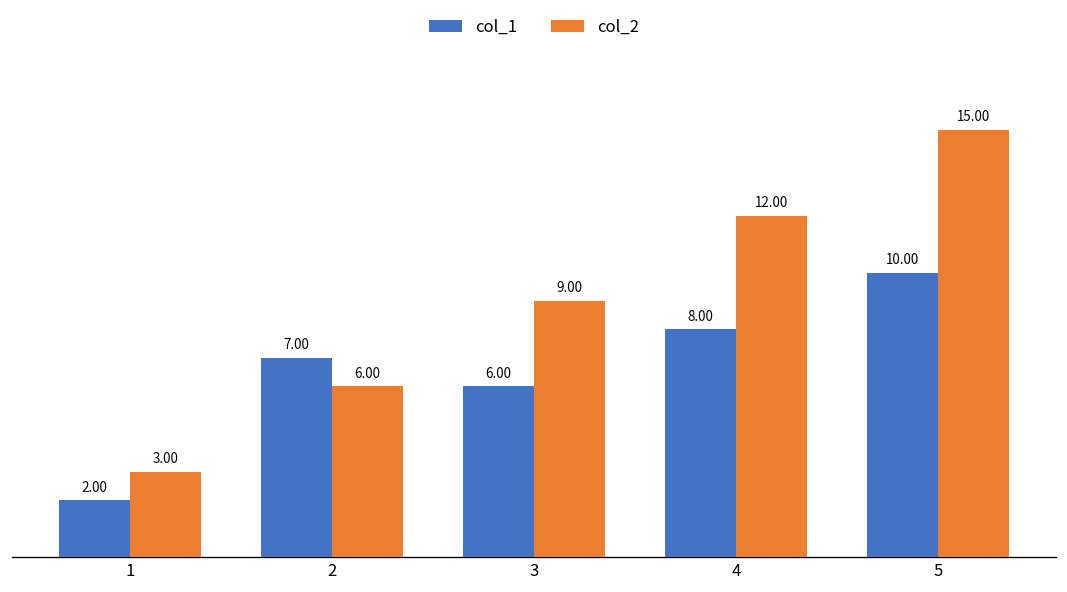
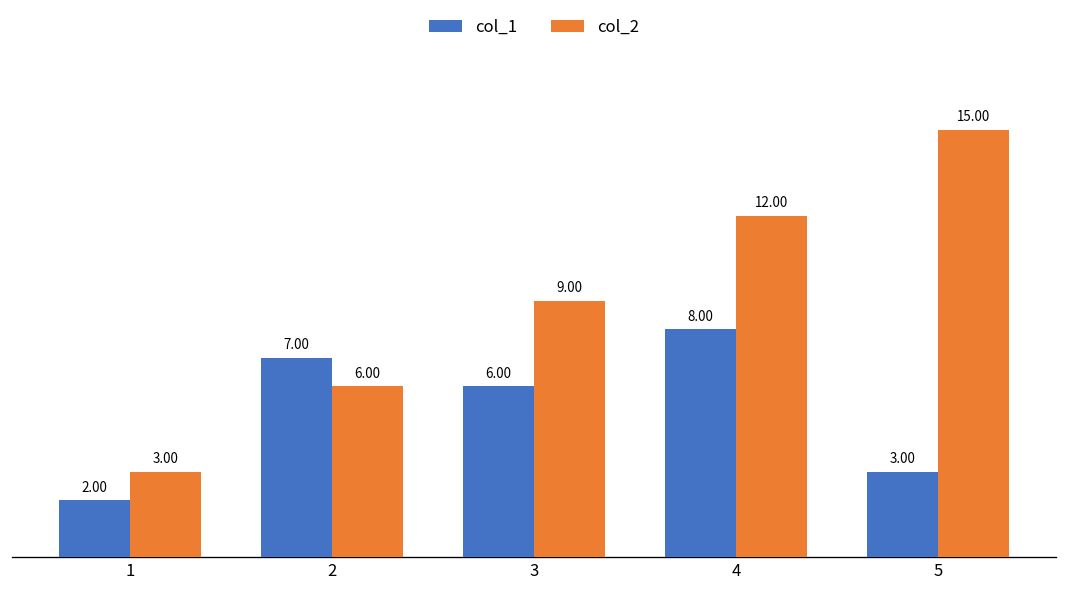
  {
    "col_1": {
      "1": 2.00,
      "2": 7.00,
      "3": 6.00,
      "4": 8.00,
-     "5": 10.00
+     "5": 3.00
    },
    "col_2": {
      "1": 3.00,
      "2": 6.00,
      "3": 9.00,
      "4": 12.00,
      "5": 15.00
    }
  }
